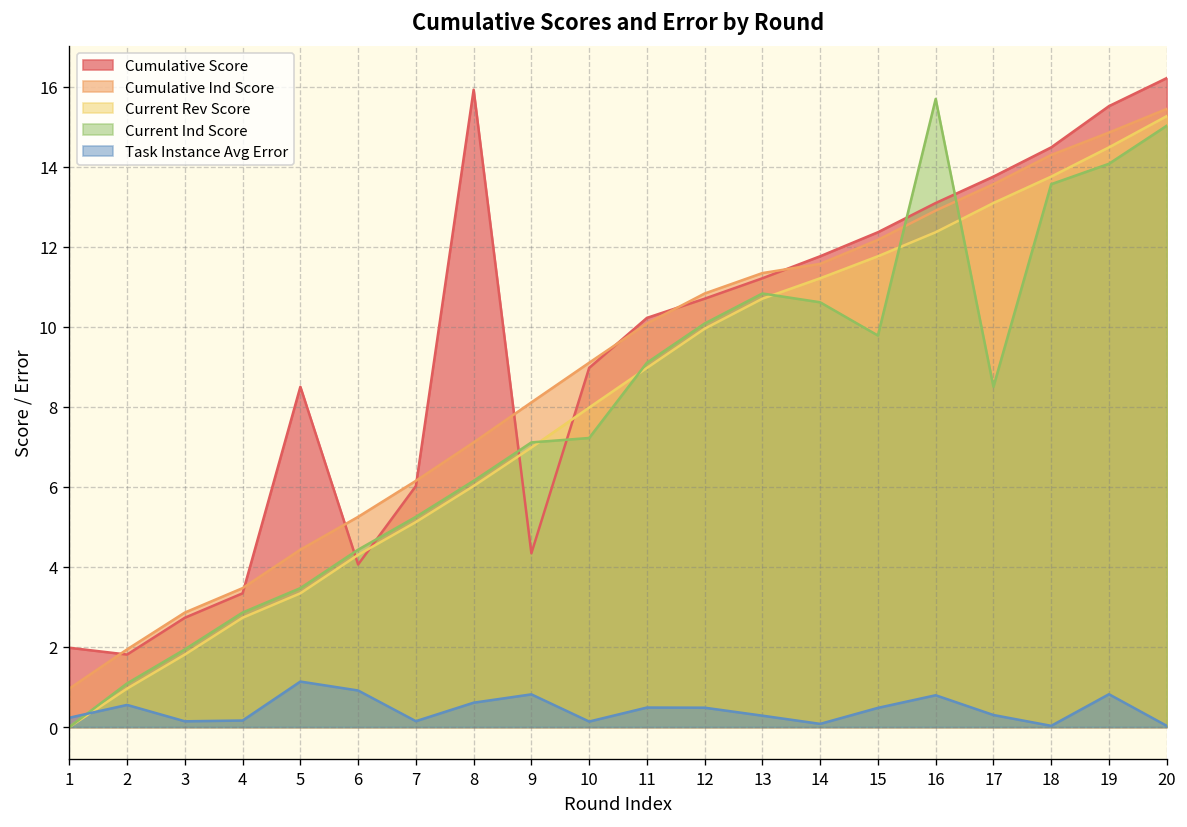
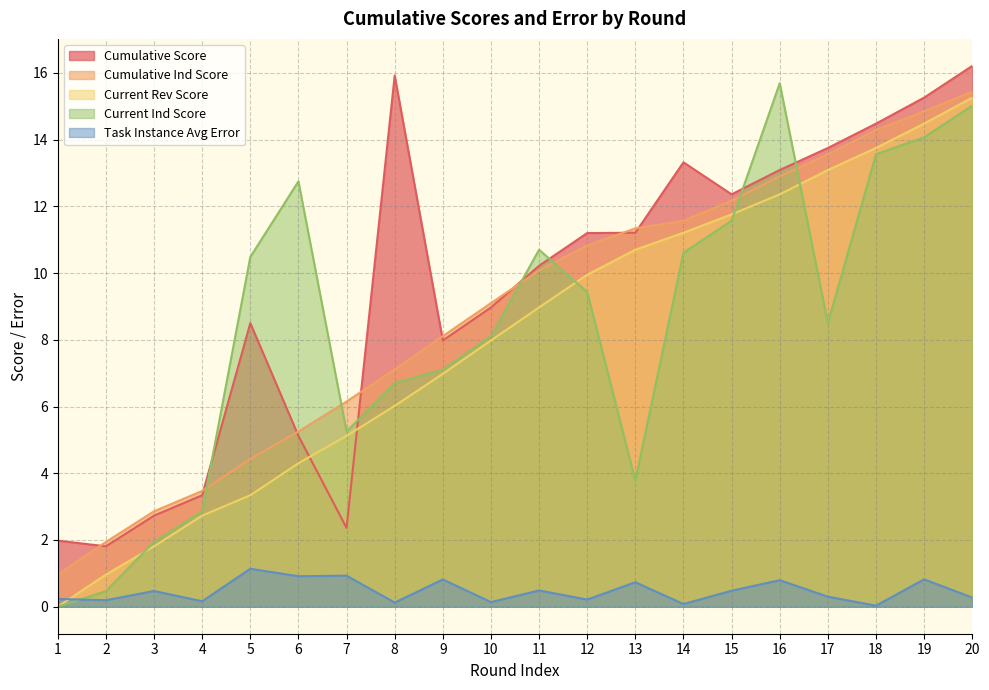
  {
    "Cumulative Score": {
      "1": 2.0,
      "2": 1.8,
      "3": 2.7,
      "4": 3.3,
      "5": 8.5,
-     "6": 4.1,
-     "7": 6.0,
+     "6": 5.1,
+     "7": 2.4,
      "8": 15.9,
-     "9": 4.3,
+     "9": 8.0,
      "10": 9.0,
      "11": 10.2,
-     "12": 10.7,
+     "12": 11.2,
      "13": 11.2,
-     "14": 11.8,
+     "14": 13.3,
      "15": 12.4,
      "16": 13.1,
      "17": 13.8,
      "18": 14.5,
-     "19": 15.5,
+     "19": 15.3,
      "20": 16.2
    },
    "Current Ind Score": {
-     "2": 1.1,
+     "2": 0.5,
      "3": 1.9,
      "4": 2.9,
-     "5": 3.5,
-     "6": 4.4,
+     "5": 10.5,
+     "6": 12.8,
      "7": 5.3,
-     "8": 6.2,
+     "8": 6.7,
      "9": 7.1,
-     "10": 7.2,
-     "11": 9.1,
-     "12": 10.1,
-     "13": 10.8,
+     "10": 8.1,
+     "11": 10.7,
+     "12": 9.4,
+     "13": 3.8,
      "14": 10.6,
-     "15": 9.8,
+     "15": 11.6,
      "16": 15.7,
      "17": 8.5,
      "18": 13.6,
      "19": 14.1,
      "20": 15.0
    },
    "Task Instance Avg Error": {
      "1": 0.2,
-     "2": 0.6,
-     "3": 0.1,
+     "2": 0.2,
+     "3": 0.5,
      "4": 0.2,
      "5": 1.1,
      "6": 0.9,
-     "7": 0.1,
-     "8": 0.6,
+     "7": 0.9,
+     "8": 0.1,
      "9": 0.8,
      "10": 0.1,
      "11": 0.5,
-     "12": 0.5,
-     "13": 0.3,
+     "12": 0.2,
+     "13": 0.7,
      "14": 0.1,
      "15": 0.5,
      "16": 0.8,
      "17": 0.3,
      "18": 0.0,
      "19": 0.8,
-     "20": 0.0
+     "20": 0.3
    }
  }
